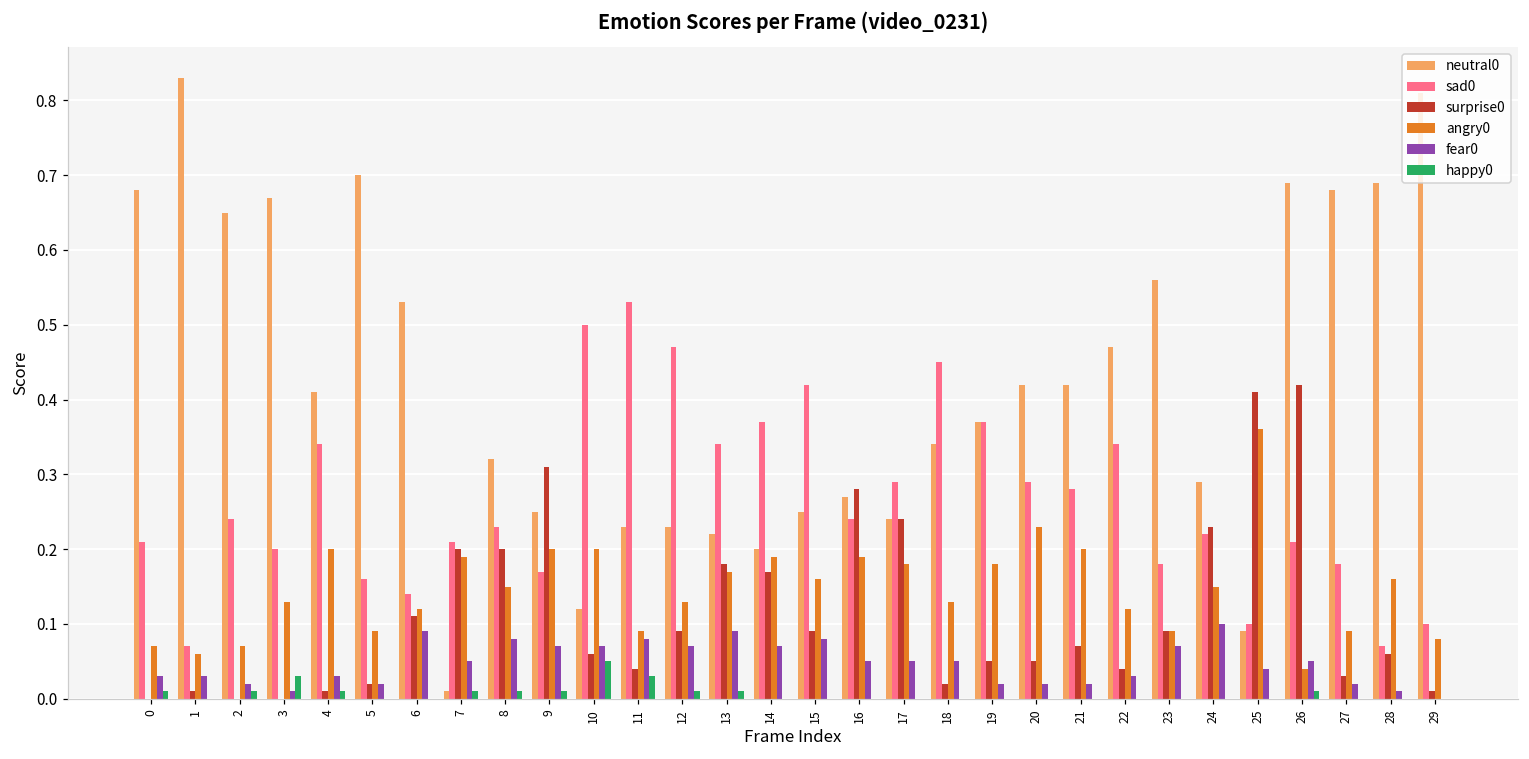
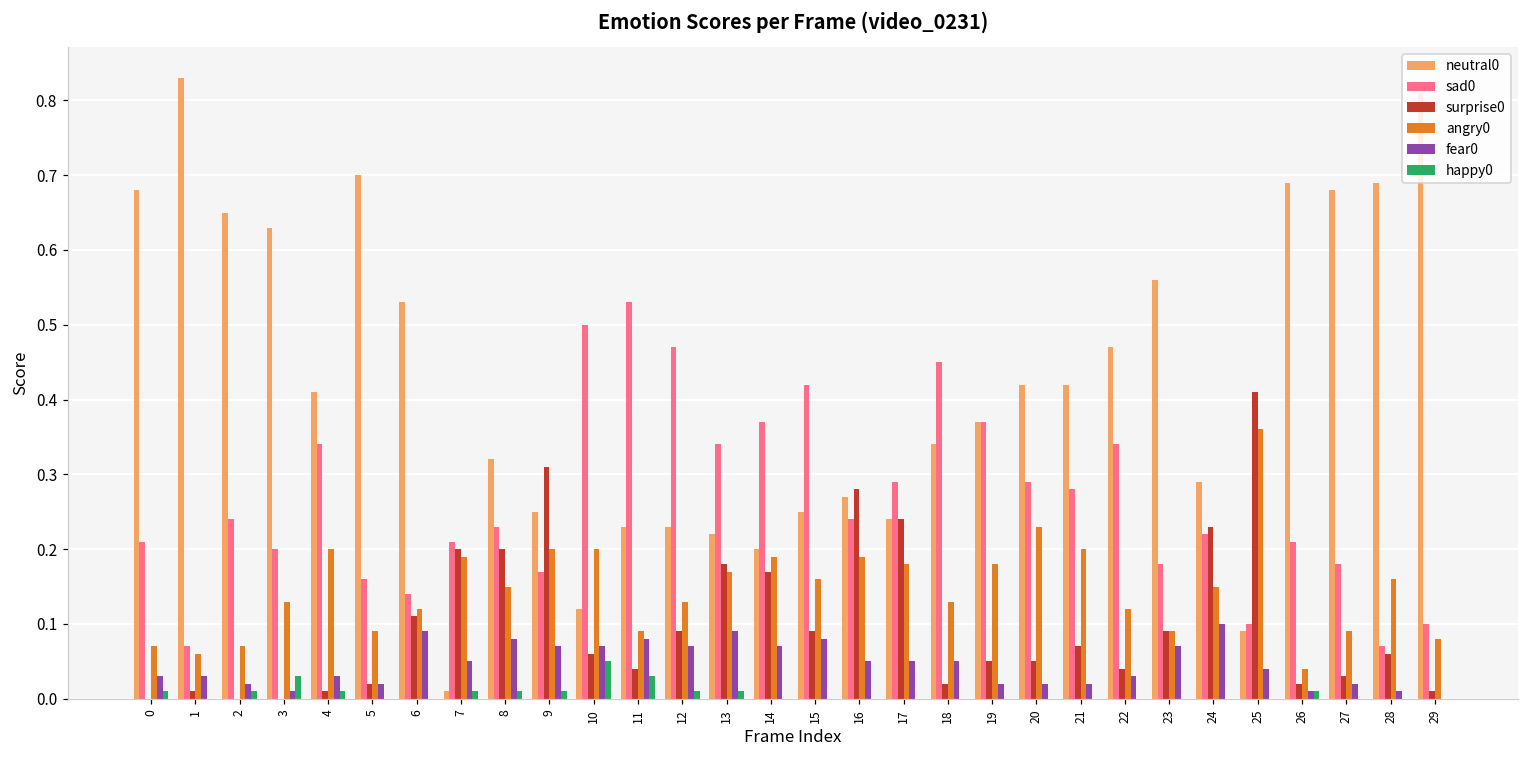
  {
    "neutral0": {
      "0": 0.68,
      "1": 0.83,
      "2": 0.65,
-     "3": 0.67,
+     "3": 0.63,
      "4": 0.41,
      "5": 0.70,
      "6": 0.53,
      "7": 0.01,
      "8": 0.32,
      "9": 0.25,
      "10": 0.12,
      "11": 0.23,
      "12": 0.23,
      "13": 0.22,
      "14": 0.20,
      "15": 0.25,
      "16": 0.27,
      "17": 0.24,
      "18": 0.34,
      "19": 0.37,
      "20": 0.42,
      "21": 0.42,
      "22": 0.47,
      "23": 0.56,
      "24": 0.29,
      "25": 0.09,
      "26": 0.69,
      "27": 0.68,
      "28": 0.69
    },
    "sad0": {
      "0": 0.21,
      "1": 0.07,
      "2": 0.24,
      "3": 0.20,
      "4": 0.34,
      "5": 0.16,
      "6": 0.14,
      "7": 0.21,
      "8": 0.23,
      "9": 0.17,
      "10": 0.50,
      "11": 0.53,
      "12": 0.47,
      "13": 0.34,
      "14": 0.37,
      "15": 0.42,
      "16": 0.24,
      "17": 0.29,
      "18": 0.45,
      "19": 0.37,
      "20": 0.29,
      "21": 0.28,
      "22": 0.34,
      "23": 0.18,
      "24": 0.22,
      "25": 0.10,
      "26": 0.21,
      "27": 0.18,
      "28": 0.07,
      "29": 0.10
    },
    "surprise0": {
      "0": 0.00,
      "1": 0.01,
      "2": 0.00,
      "3": 0.00,
      "4": 0.01,
      "5": 0.02,
      "6": 0.11,
      "7": 0.20,
      "8": 0.20,
      "9": 0.31,
      "10": 0.06,
      "11": 0.04,
      "12": 0.09,
      "13": 0.18,
      "14": 0.17,
      "15": 0.09,
      "16": 0.28,
      "17": 0.24,
      "18": 0.02,
      "19": 0.05,
      "20": 0.05,
      "21": 0.07,
      "22": 0.04,
      "23": 0.09,
      "24": 0.23,
      "25": 0.41,
-     "26": 0.42,
+     "26": 0.02,
      "27": 0.03,
      "28": 0.06,
      "29": 0.01
    },
    "angry0": {
      "0": 0.07,
      "1": 0.06,
      "2": 0.07,
      "3": 0.13,
      "4": 0.20,
      "5": 0.09,
      "6": 0.12,
      "7": 0.19,
      "8": 0.15,
      "9": 0.20,
      "10": 0.20,
      "11": 0.09,
      "12": 0.13,
      "13": 0.17,
      "14": 0.19,
      "15": 0.16,
      "16": 0.19,
      "17": 0.18,
      "18": 0.13,
      "19": 0.18,
      "20": 0.23,
      "21": 0.20,
      "22": 0.12,
      "23": 0.09,
      "24": 0.15,
      "25": 0.36,
      "26": 0.04,
      "27": 0.09,
      "28": 0.16,
      "29": 0.08
    },
    "fear0": {
      "0": 0.03,
      "1": 0.03,
      "2": 0.02,
      "3": 0.01,
      "4": 0.03,
      "5": 0.02,
      "6": 0.09,
      "7": 0.05,
      "8": 0.08,
      "9": 0.07,
      "10": 0.07,
      "11": 0.08,
      "12": 0.07,
      "13": 0.09,
      "14": 0.07,
      "15": 0.08,
      "16": 0.05,
      "17": 0.05,
      "18": 0.05,
      "19": 0.02,
      "20": 0.02,
      "21": 0.02,
      "22": 0.03,
      "23": 0.07,
      "24": 0.10,
      "25": 0.04,
-     "26": 0.05,
+     "26": 0.01,
      "27": 0.02,
      "28": 0.01,
      "29": 0.00
    },
    "happy0": {
      "0": 0.01,
      "1": 0.00,
      "2": 0.01,
      "3": 0.03,
      "4": 0.01,
      "5": 0.00,
      "6": 0.00,
      "7": 0.01,
      "8": 0.01,
      "9": 0.01,
      "10": 0.05,
      "11": 0.03,
      "12": 0.01,
      "13": 0.01,
      "14": 0.00,
      "15": 0.00,
      "16": 0.00,
      "17": 0.00,
      "18": 0.00,
      "19": 0.00,
      "20": 0.00,
      "21": 0.00,
      "22": 0.00,
      "23": 0.00,
      "24": 0.00,
      "25": 0.00,
      "26": 0.01,
      "27": 0.00,
      "28": 0.00,
      "29": 0.00
    }
  }
